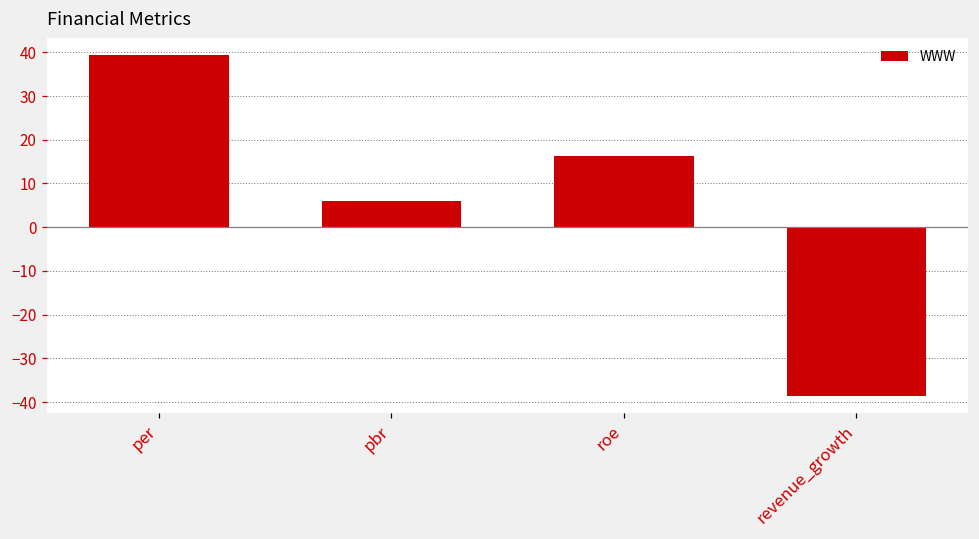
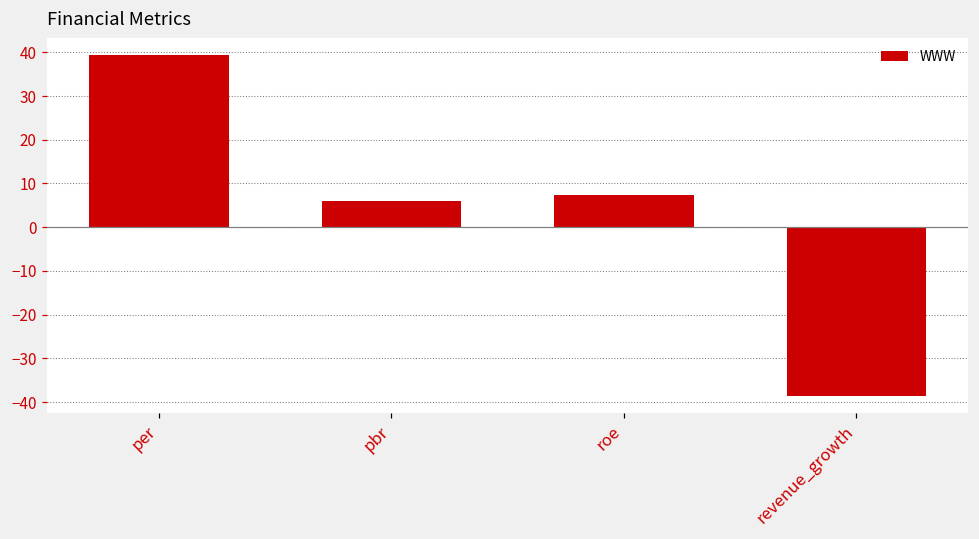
  {
    "per": 39,
    "pbr": 6,
-   "roe": 16,
+   "roe": 7,
    "revenue_growth": -39
  }
